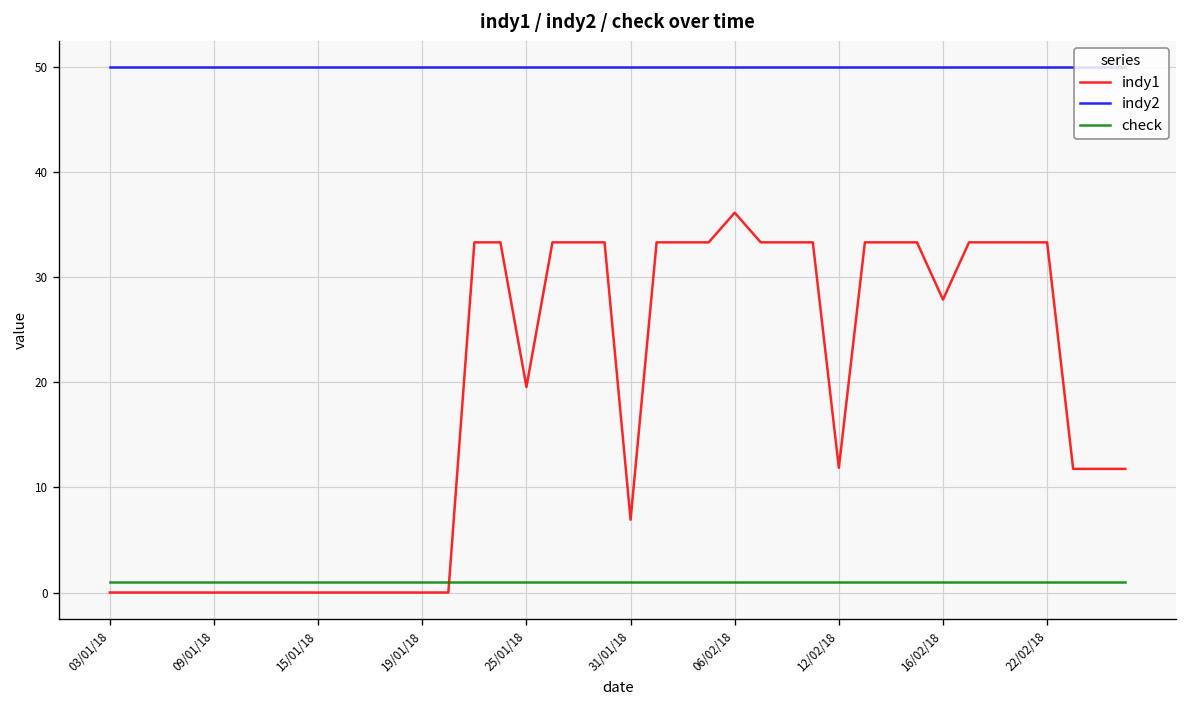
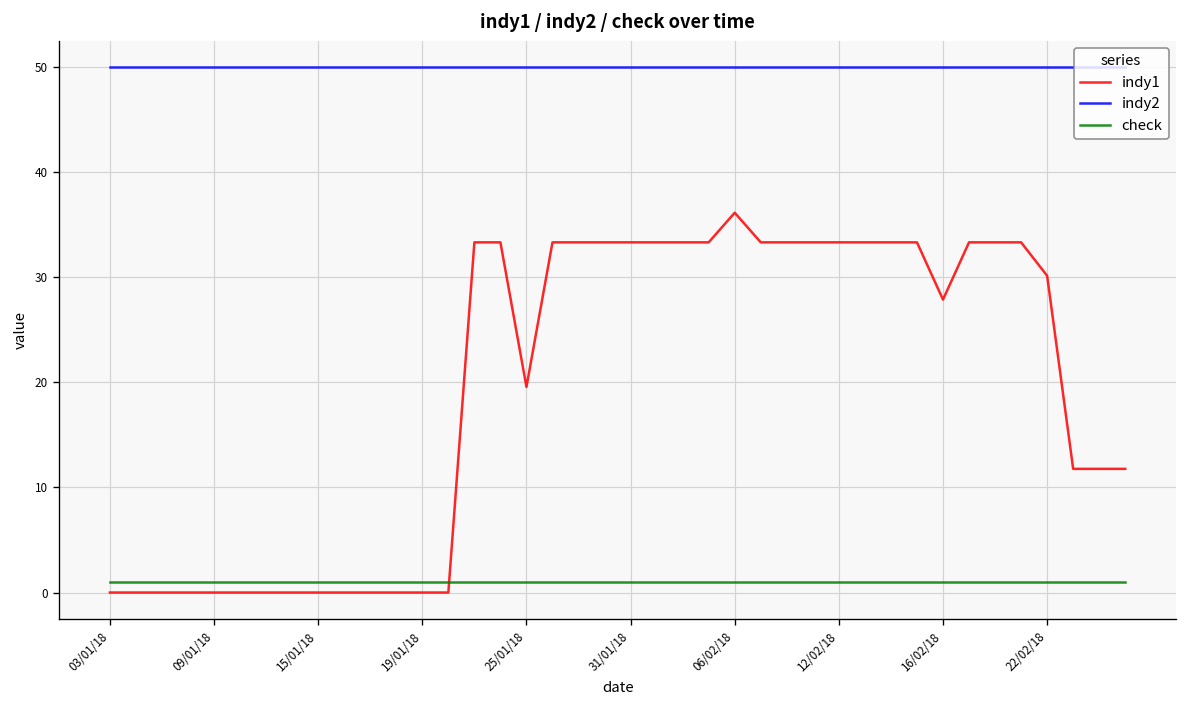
  {
    "indy1": {
      "03/01/18": 0,
      "09/01/18": 0,
      "15/01/18": 0,
      "19/01/18": 0,
      "25/01/18": 20,
-     "31/01/18": 7,
+     "31/01/18": 33,
      "06/02/18": 36,
-     "12/02/18": 12,
+     "12/02/18": 33,
      "16/02/18": 28,
-     "22/02/18": 33
+     "22/02/18": 30
    },
    "indy2": {
      "03/01/18": 50,
      "09/01/18": 50,
      "15/01/18": 50,
      "19/01/18": 50,
      "25/01/18": 50,
      "31/01/18": 50,
      "06/02/18": 50,
      "12/02/18": 50,
      "16/02/18": 50,
      "22/02/18": 50
    },
    "check": {
      "03/01/18": 1,
      "09/01/18": 1,
      "15/01/18": 1,
      "19/01/18": 1,
      "25/01/18": 1,
      "31/01/18": 1,
      "06/02/18": 1,
      "12/02/18": 1,
      "16/02/18": 1,
      "22/02/18": 1
    }
  }
